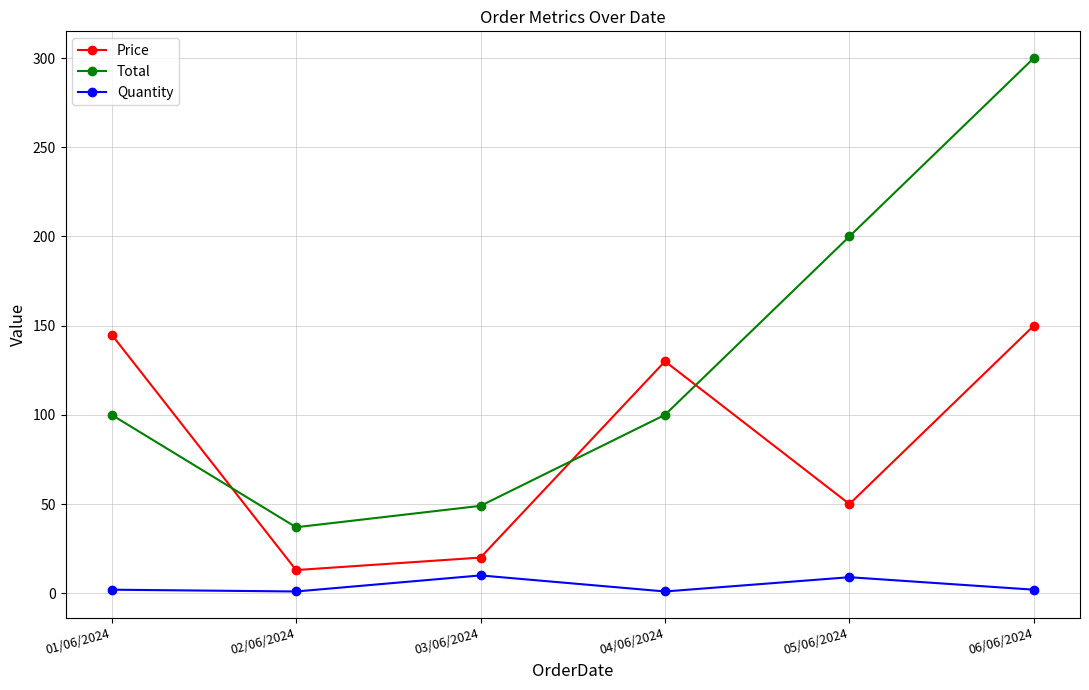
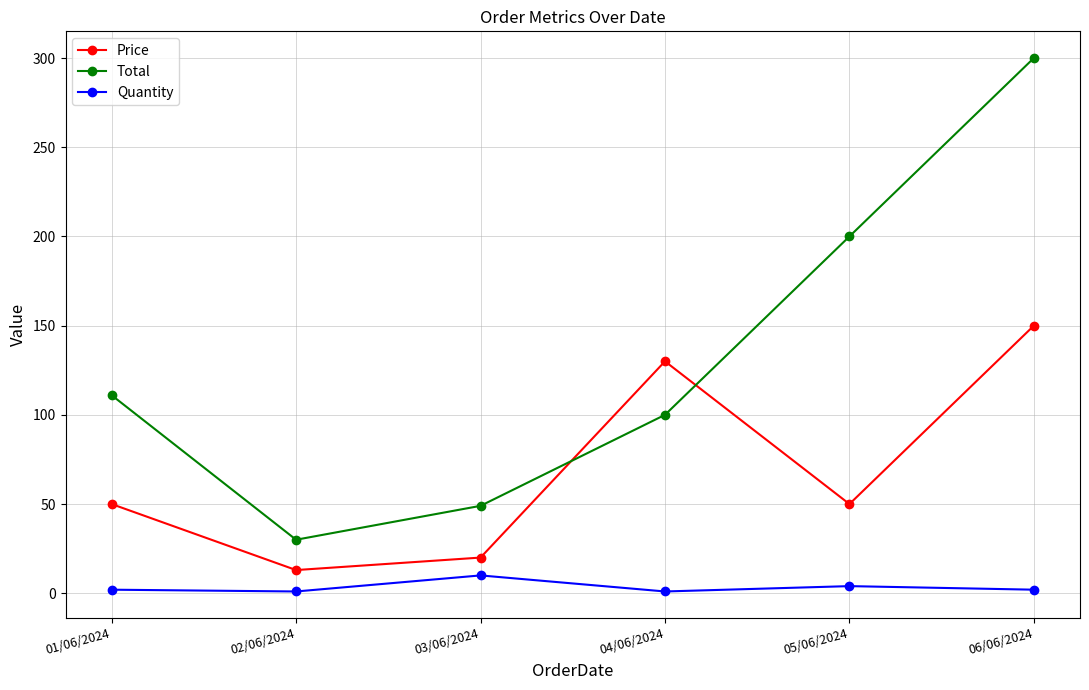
  {
    "Price": {
-     "01/06/2024": 145,
+     "01/06/2024": 50,
      "02/06/2024": 13,
      "03/06/2024": 20,
      "04/06/2024": 130,
      "05/06/2024": 50,
      "06/06/2024": 150
    },
    "Total": {
-     "01/06/2024": 100,
-     "02/06/2024": 37,
+     "01/06/2024": 111,
+     "02/06/2024": 30,
      "03/06/2024": 49,
      "04/06/2024": 100,
      "05/06/2024": 200,
      "06/06/2024": 300
    },
    "Quantity": {
      "01/06/2024": 2,
      "02/06/2024": 1,
      "03/06/2024": 10,
      "04/06/2024": 1,
-     "05/06/2024": 9,
+     "05/06/2024": 4,
      "06/06/2024": 2
    }
  }
